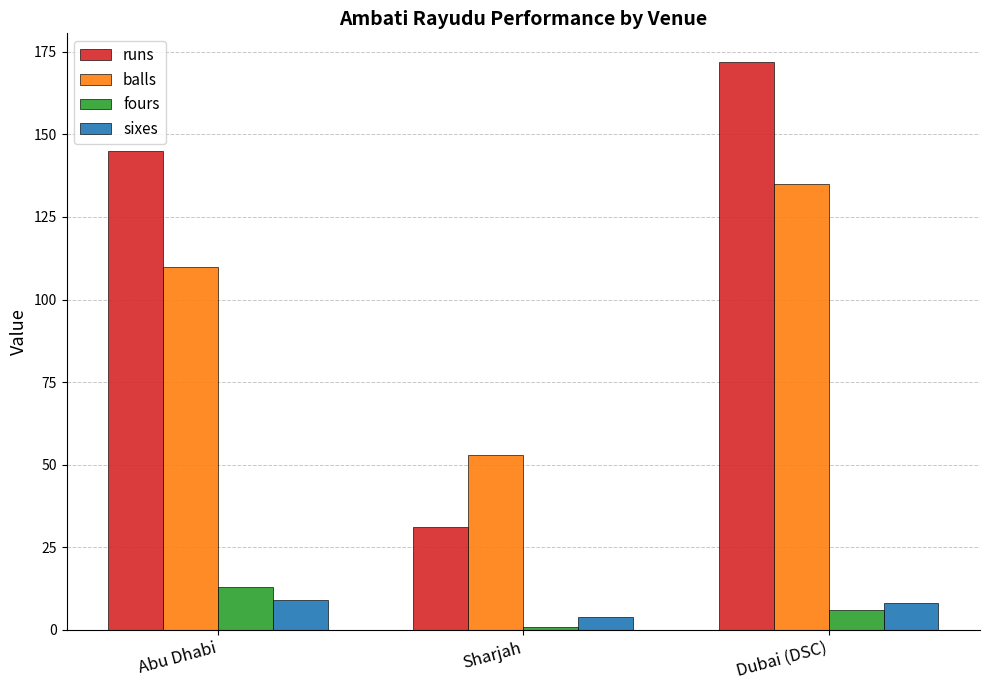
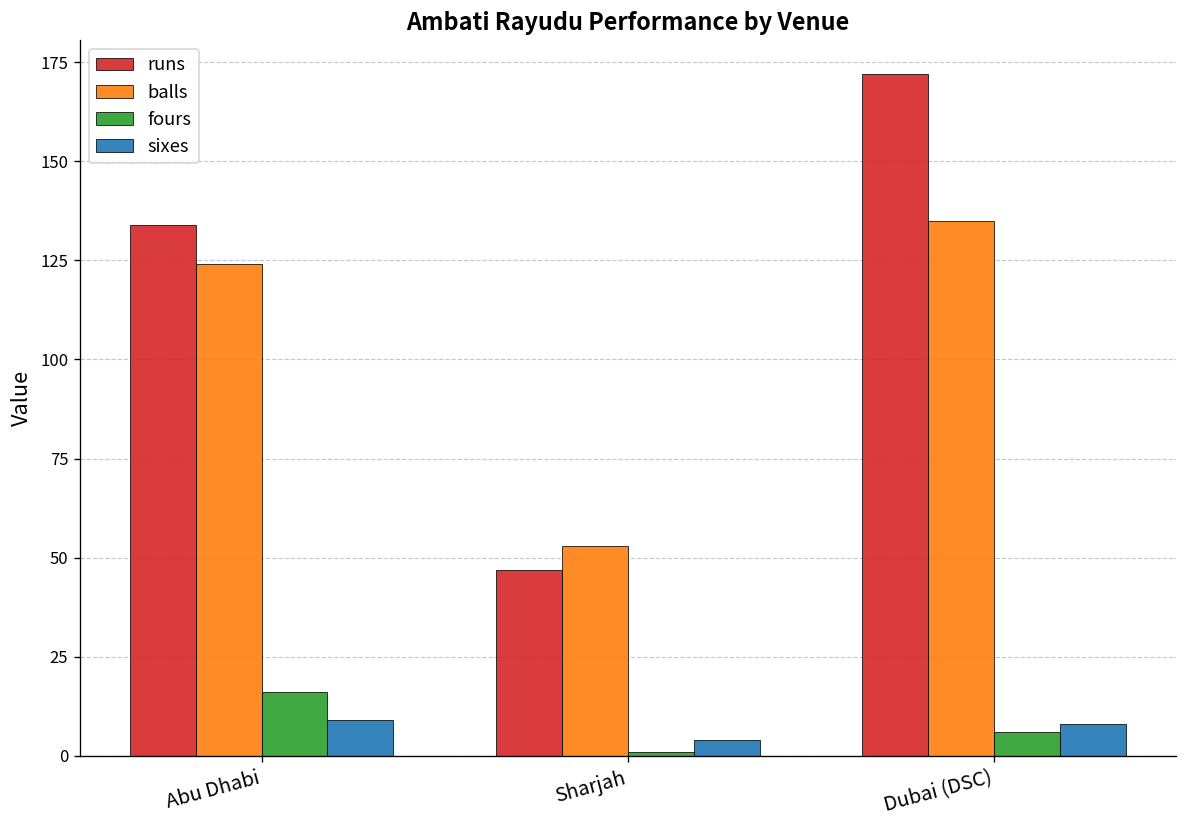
  {
    "runs": {
-     "Abu Dhabi": 145,
-     "Sharjah": 31,
+     "Abu Dhabi": 134,
+     "Sharjah": 47,
      "Dubai (DSC)": 172
    },
    "balls": {
-     "Abu Dhabi": 110,
+     "Abu Dhabi": 124,
      "Sharjah": 53,
      "Dubai (DSC)": 135
    },
    "fours": {
-     "Abu Dhabi": 13,
+     "Abu Dhabi": 16,
      "Sharjah": 1,
      "Dubai (DSC)": 6
    },
    "sixes": {
      "Abu Dhabi": 9,
      "Sharjah": 4,
      "Dubai (DSC)": 8
    }
  }
